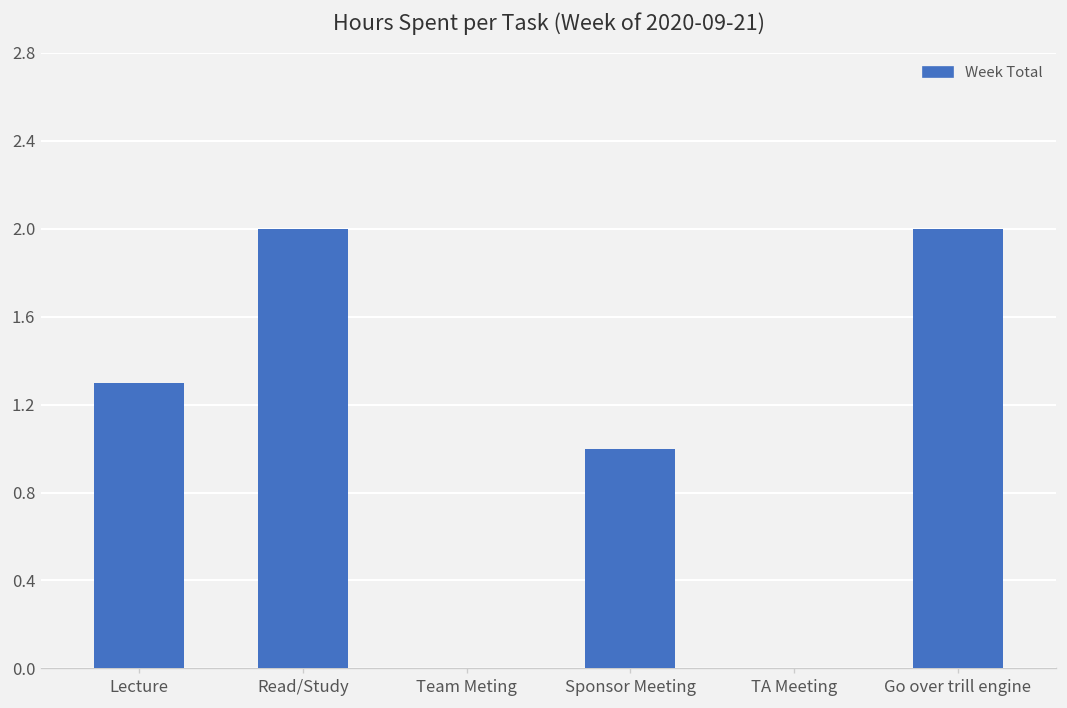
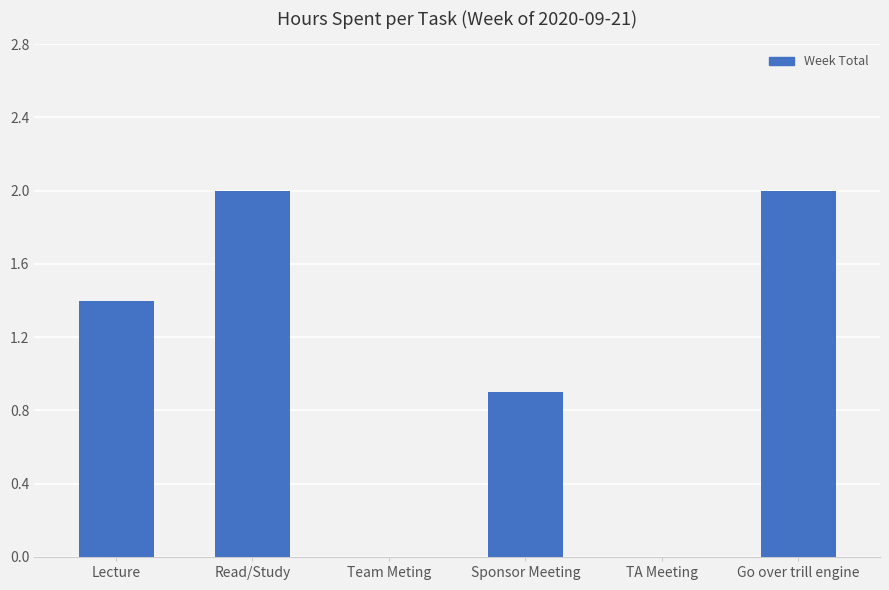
  {
-   "Lecture": 1.3,
+   "Lecture": 1.4,
    "Read/Study": 2.0,
    "Team Meting": 0.0,
-   "Sponsor Meeting": 1.0,
+   "Sponsor Meeting": 0.9,
    "TA Meeting": 0.0,
    "Go over trill engine": 2.0
  }
